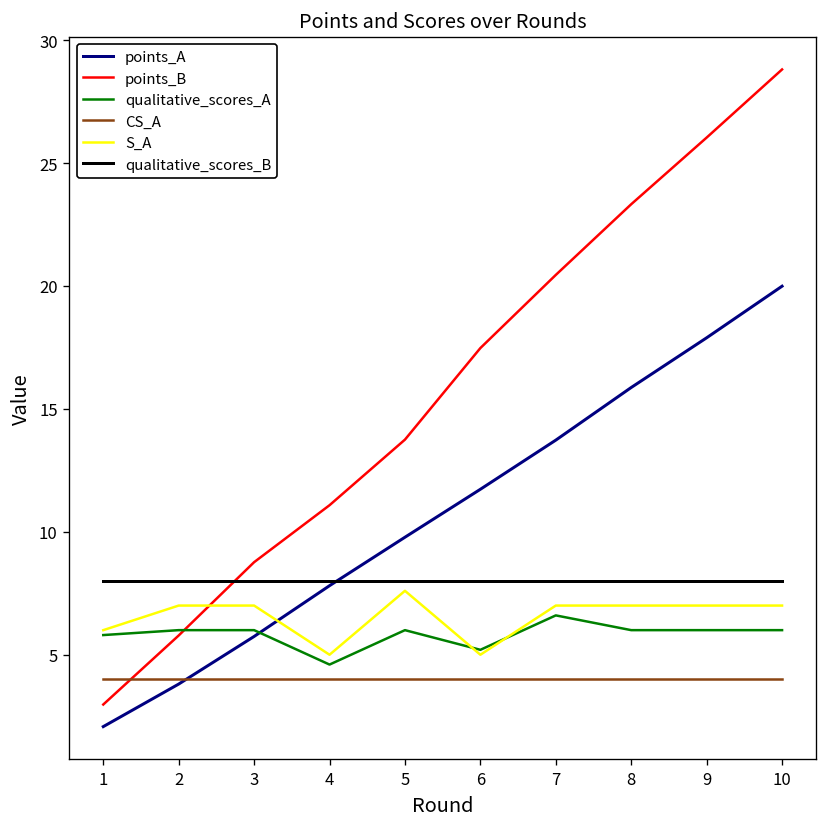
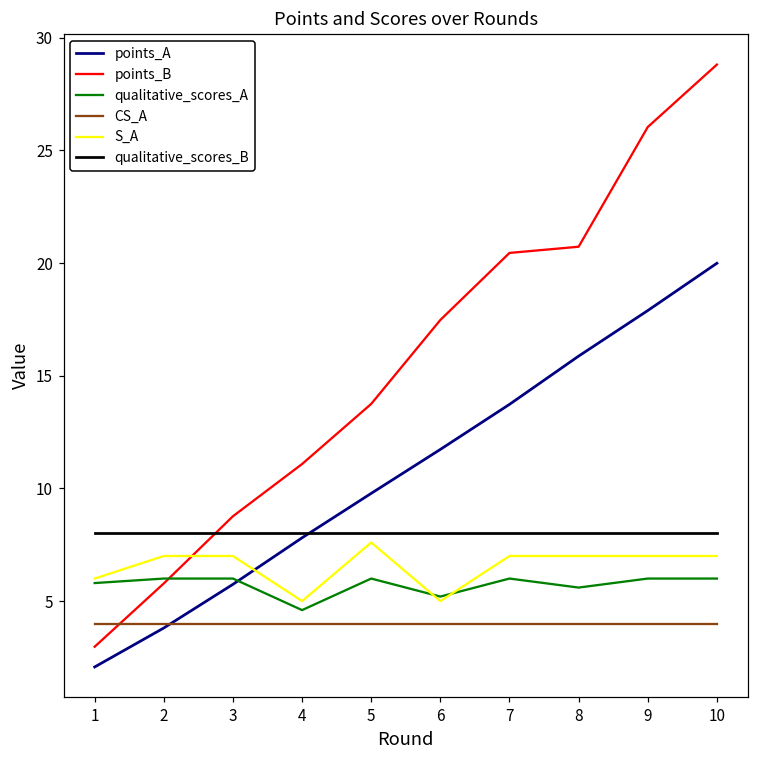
  {
    "points_A": {
      "1": 2.1,
      "2": 3.8,
      "3": 5.7,
      "4": 7.8,
      "5": 9.8,
      "6": 11.7,
      "7": 13.7,
      "8": 15.9,
      "9": 17.9,
      "10": 20.0
    },
    "points_B": {
      "1": 3.0,
      "2": 5.8,
      "3": 8.8,
      "4": 11.1,
      "5": 13.7,
      "6": 17.5,
      "7": 20.4,
-     "8": 23.3,
+     "8": 20.7,
      "9": 26.0,
      "10": 28.8
    },
    "qualitative_scores_A": {
      "1": 5.8,
      "2": 6.0,
      "3": 6.0,
      "4": 4.6,
      "5": 6.0,
      "6": 5.2,
-     "7": 6.6,
-     "8": 6.0,
+     "7": 6.0,
+     "8": 5.6,
      "9": 6.0,
      "10": 6.0
    },
    "CS_A": {
      "1": 4.0,
      "2": 4.0,
      "3": 4.0,
      "4": 4.0,
      "5": 4.0,
      "6": 4.0,
      "7": 4.0,
      "8": 4.0,
      "9": 4.0,
      "10": 4.0
    },
    "S_A": {
      "1": 6.0,
      "2": 7.0,
      "3": 7.0,
      "4": 5.0,
      "5": 7.6,
      "6": 5.0,
      "7": 7.0,
      "8": 7.0,
      "9": 7.0,
      "10": 7.0
    },
    "qualitative_scores_B": {
      "1": 8.0,
      "2": 8.0,
      "3": 8.0,
      "4": 8.0,
      "5": 8.0,
      "6": 8.0,
      "7": 8.0,
      "8": 8.0,
      "9": 8.0,
      "10": 8.0
    }
  }
